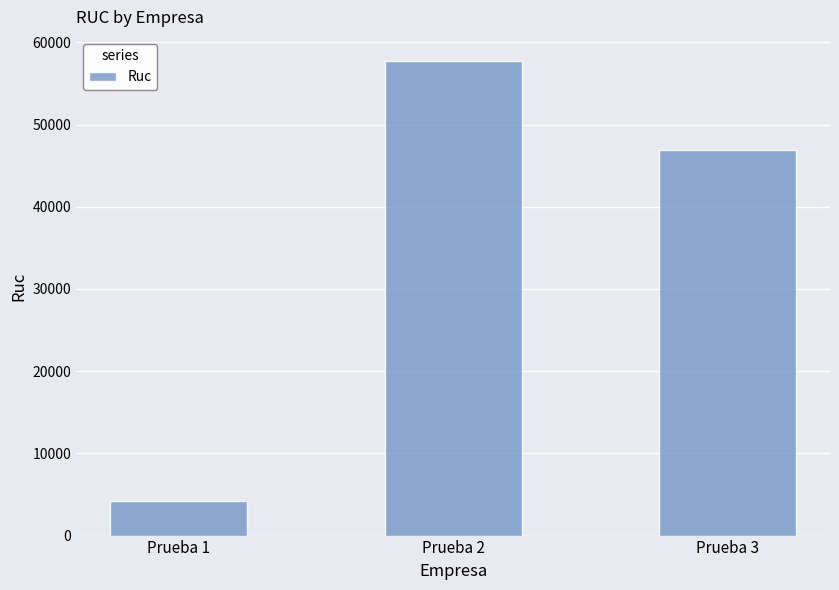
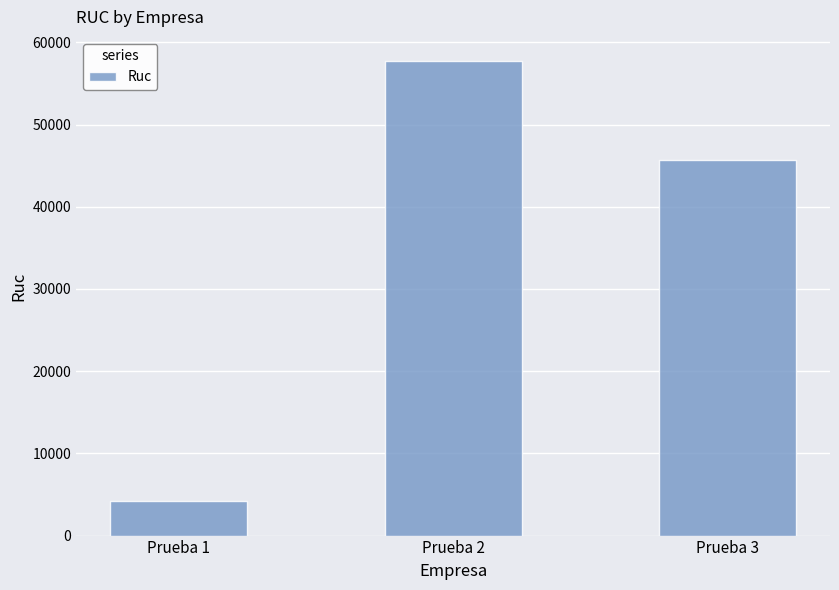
  {
    "Prueba 1": 4000,
    "Prueba 2": 58000,
-   "Prueba 3": 47000
+   "Prueba 3": 46000
  }
